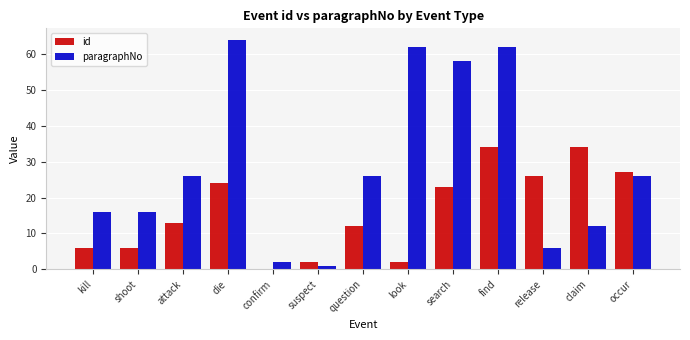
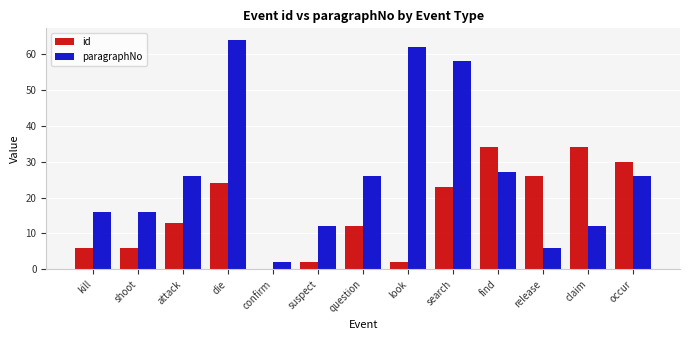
  {
    "id": {
      "kill": 6,
      "shoot": 6,
      "attack": 13,
      "die": 24,
      "confirm": 0,
      "suspect": 2,
      "question": 12,
      "look": 2,
      "search": 23,
      "find": 34,
      "release": 26,
      "claim": 34,
-     "occur": 27
+     "occur": 30
    },
    "paragraphNo": {
      "kill": 16,
      "shoot": 16,
      "attack": 26,
      "die": 64,
      "confirm": 2,
-     "suspect": 1,
+     "suspect": 12,
      "question": 26,
      "look": 62,
      "search": 58,
-     "find": 62,
+     "find": 27,
      "release": 6,
      "claim": 12,
      "occur": 26
    }
  }
